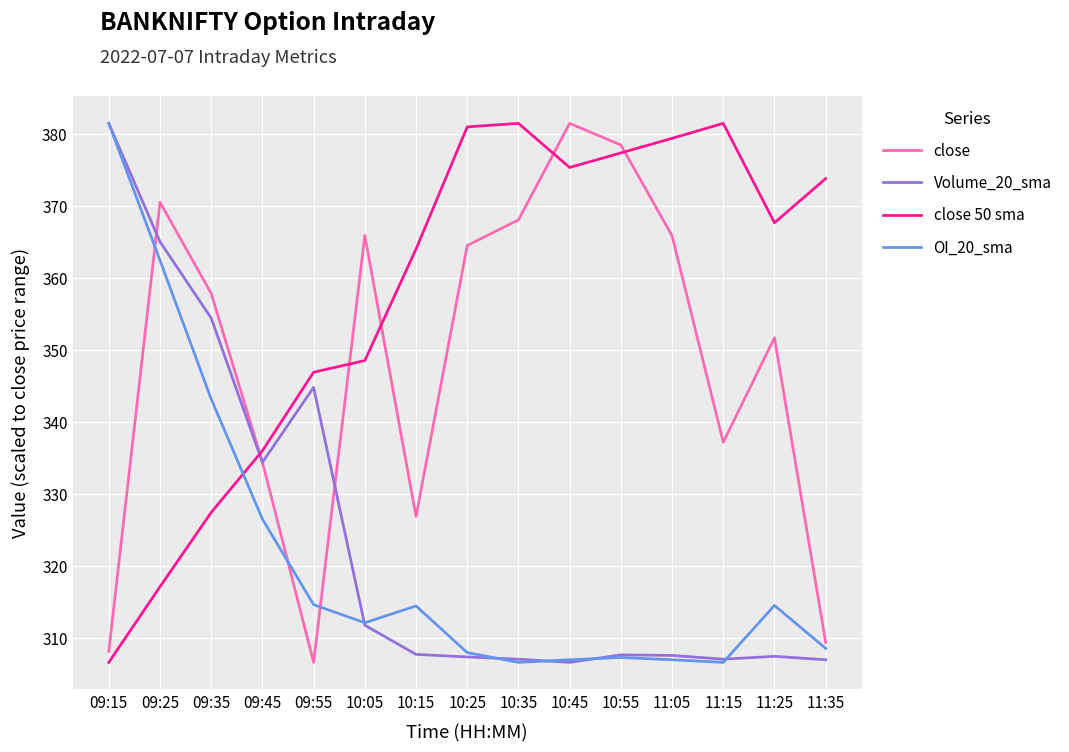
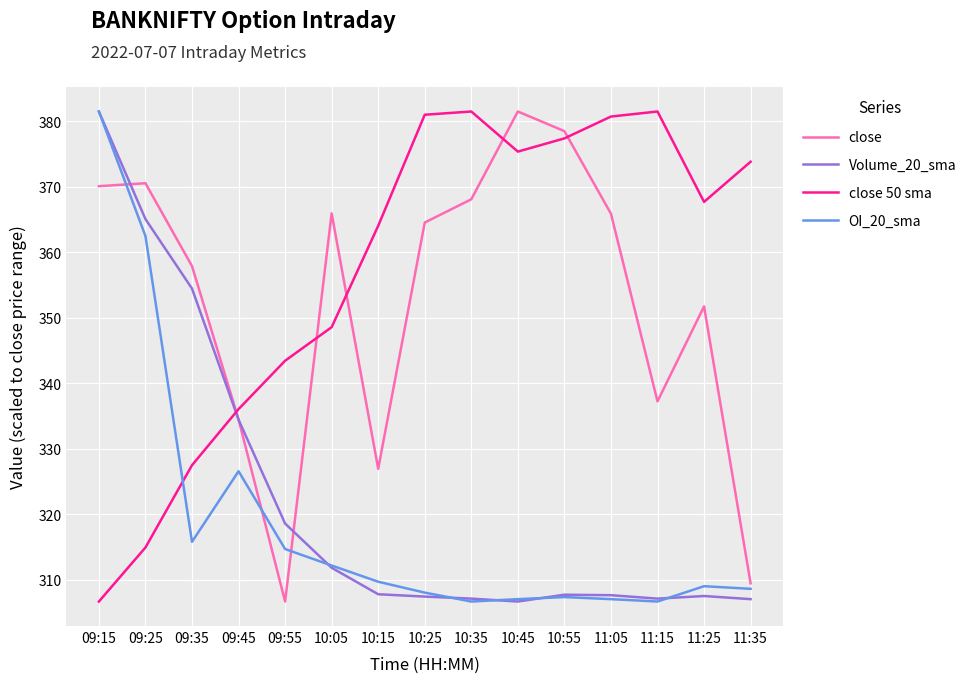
  {
    "close": {
-     "09:15": 308,
+     "09:15": 370,
      "09:25": 371,
      "09:35": 358,
      "09:55": 307,
      "10:05": 366,
      "10:15": 327,
      "10:25": 365,
      "10:35": 368,
      "10:45": 381,
      "10:55": 378,
      "11:05": 366,
      "11:15": 337,
      "11:25": 352,
      "11:35": 309
    },
    "Volume_20_sma": {
      "09:25": 365,
      "09:35": 354,
-     "09:55": 345,
+     "09:55": 319,
      "10:15": 308,
      "10:25": 307,
      "10:35": 307,
      "11:05": 308,
      "11:15": 307,
      "11:25": 307,
      "11:35": 307
    },
    "close 50 sma": {
      "09:15": 307,
-     "09:25": 317,
+     "09:25": 315,
      "09:35": 327,
      "09:45": 336,
-     "09:55": 347,
+     "09:55": 343,
      "10:05": 349,
      "10:15": 364,
      "10:25": 381,
      "10:35": 381,
      "10:45": 375,
      "10:55": 377,
-     "11:05": 379,
+     "11:05": 381,
      "11:15": 381,
      "11:25": 368,
      "11:35": 374
    },
    "OI_20_sma": {
      "09:25": 362,
-     "09:35": 343,
+     "09:35": 316,
      "09:45": 327,
      "09:55": 315,
-     "10:15": 314,
+     "10:15": 310,
      "10:25": 308,
      "10:35": 307,
      "11:05": 307,
      "11:15": 307,
-     "11:25": 315,
+     "11:25": 309,
      "11:35": 309
    }
  }
